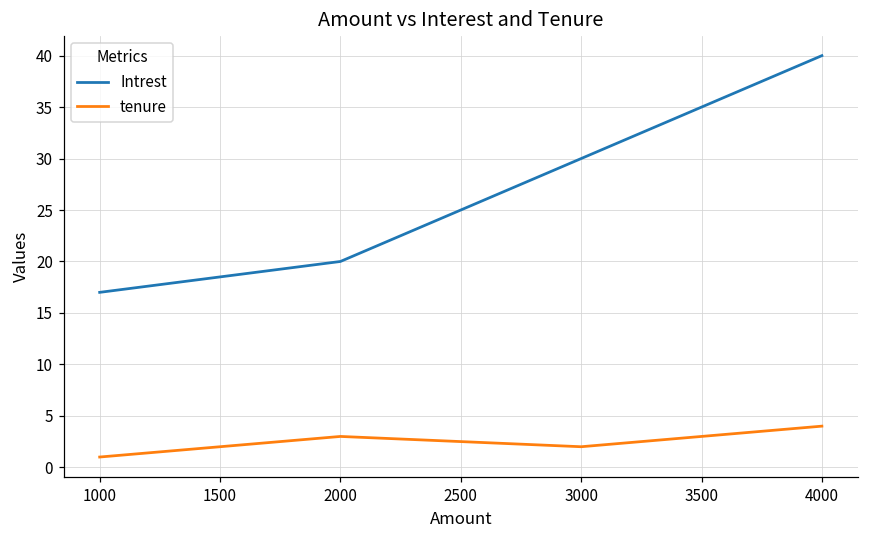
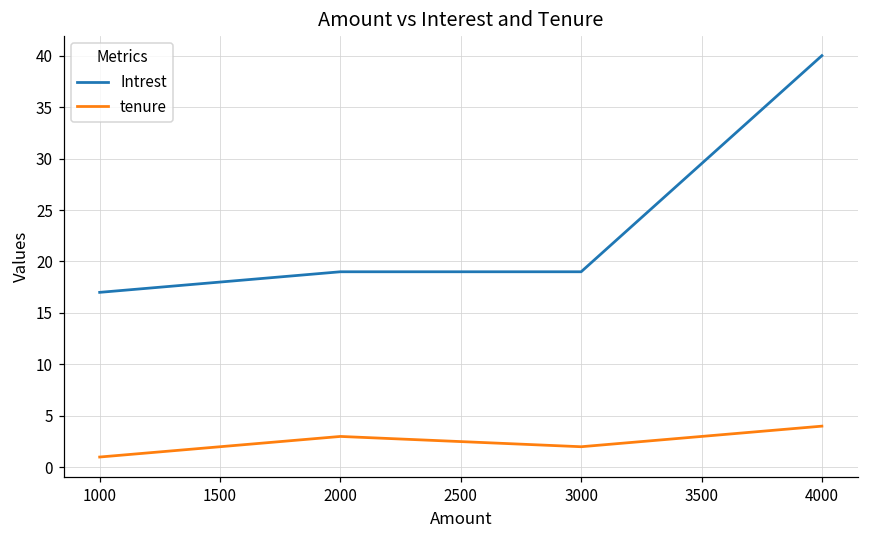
  {
    "Intrest": {
      "1000": 17,
-     "2000": 20,
-     "3000": 30,
+     "2000": 19,
+     "3000": 19,
      "4000": 40
    },
    "tenure": {
      "1000": 1,
      "2000": 3,
      "3000": 2,
      "4000": 4
    }
  }
